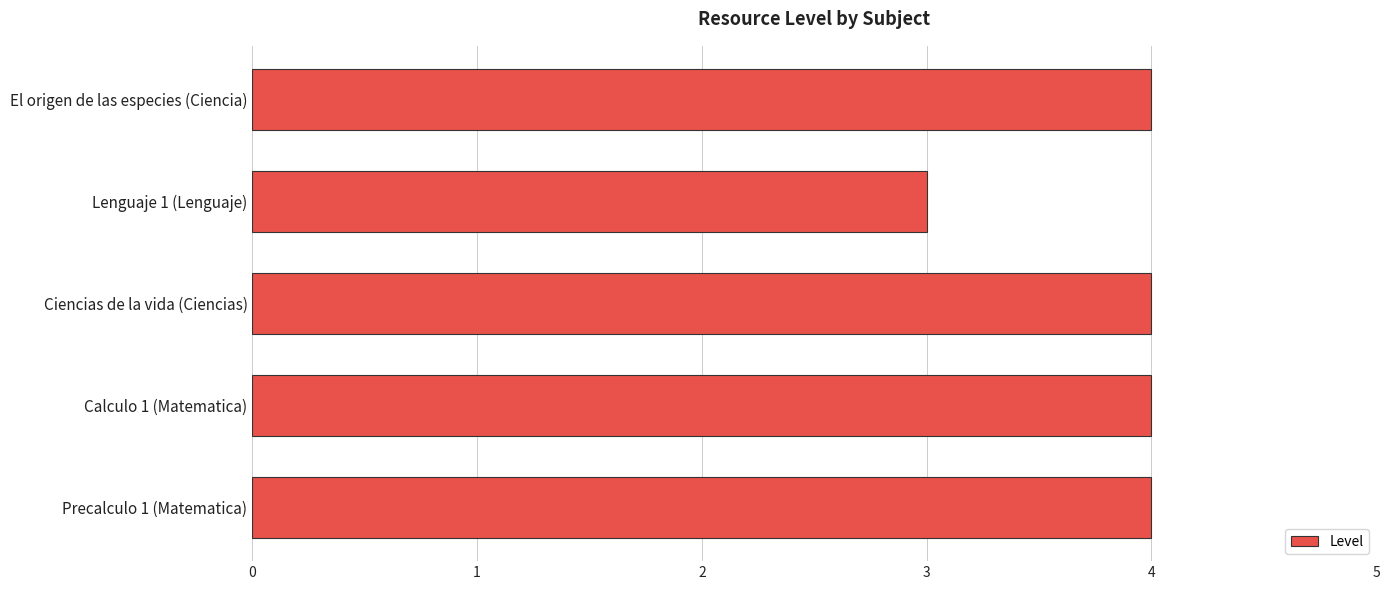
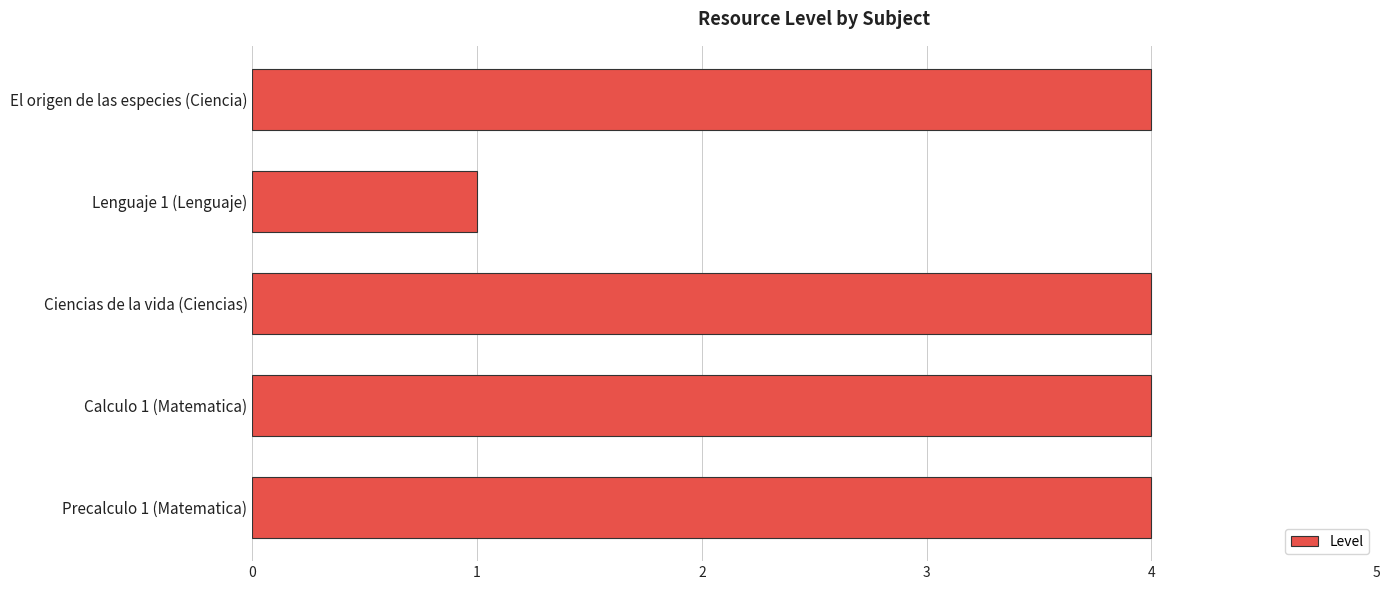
  {
    "El origen de las especies (Ciencia)": 4,
-   "Lenguaje 1 (Lenguaje)": 3,
+   "Lenguaje 1 (Lenguaje)": 1,
    "Ciencias de la vida (Ciencias)": 4,
    "Calculo 1 (Matematica)": 4,
    "Precalculo 1 (Matematica)": 4
  }
